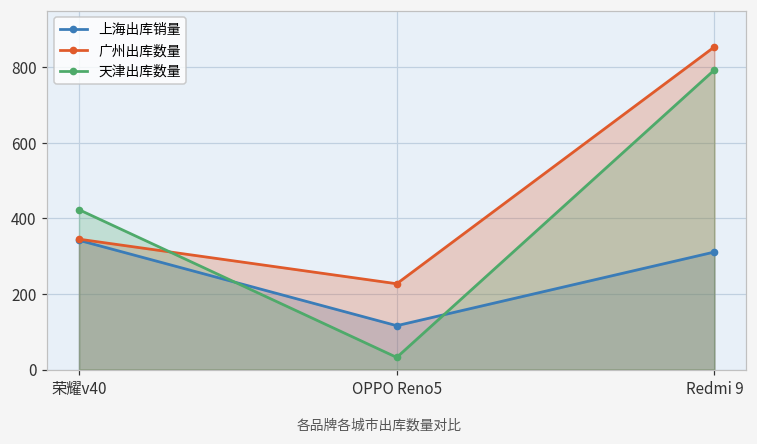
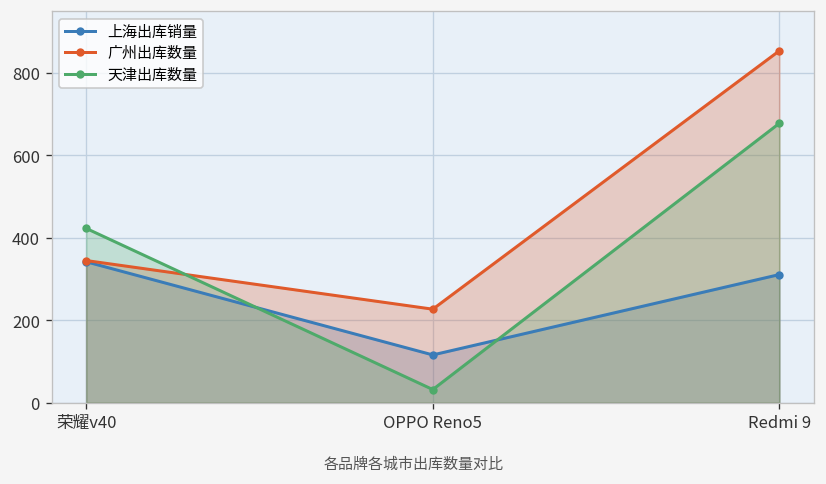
  {
    "上海出库销量": {
      "OPPO Reno5": 120,
      "Redmi 9": 310
    },
    "广州出库数量": {
      "OPPO Reno5": 230,
      "Redmi 9": 850
    },
    "天津出库数量": {
      "荣耀v40": 420,
      "OPPO Reno5": 30,
-     "Redmi 9": 790
+     "Redmi 9": 680
    }
  }
